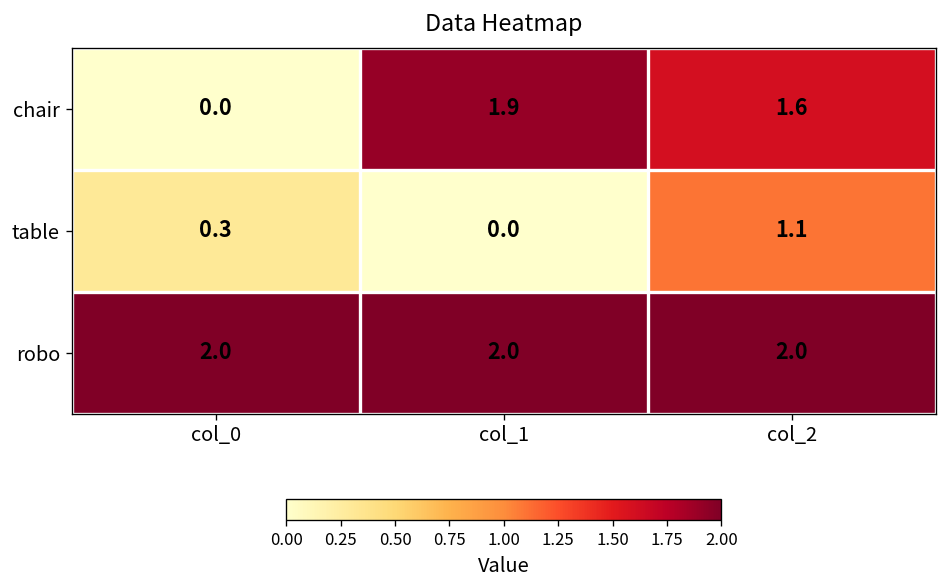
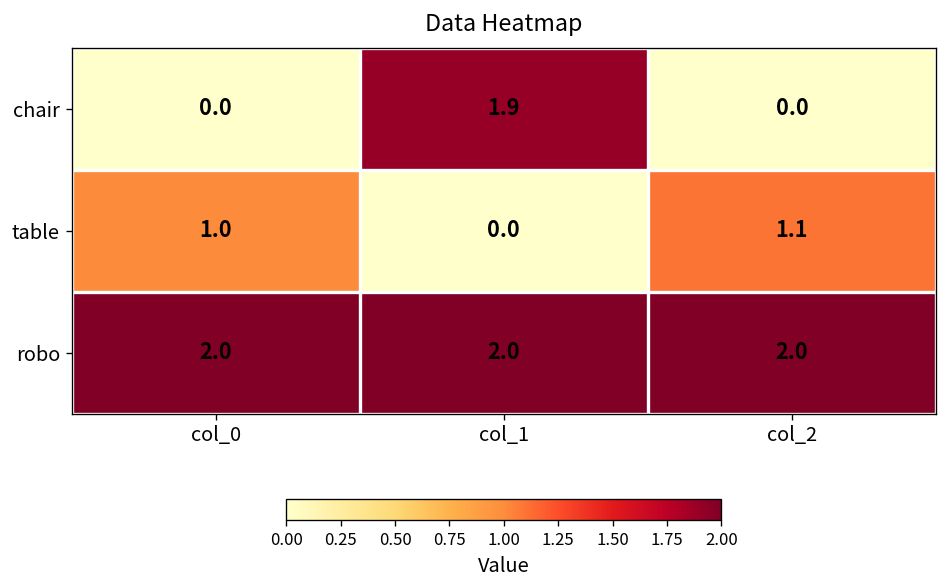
  {
    "chair": {
      "col_0": 0.0,
      "col_1": 1.9,
-     "col_2": 1.6
+     "col_2": 0.0
    },
    "table": {
-     "col_0": 0.3,
+     "col_0": 1.0,
      "col_1": 0.0,
      "col_2": 1.1
    },
    "robo": {
      "col_0": 2.0,
      "col_1": 2.0,
      "col_2": 2.0
    }
  }
